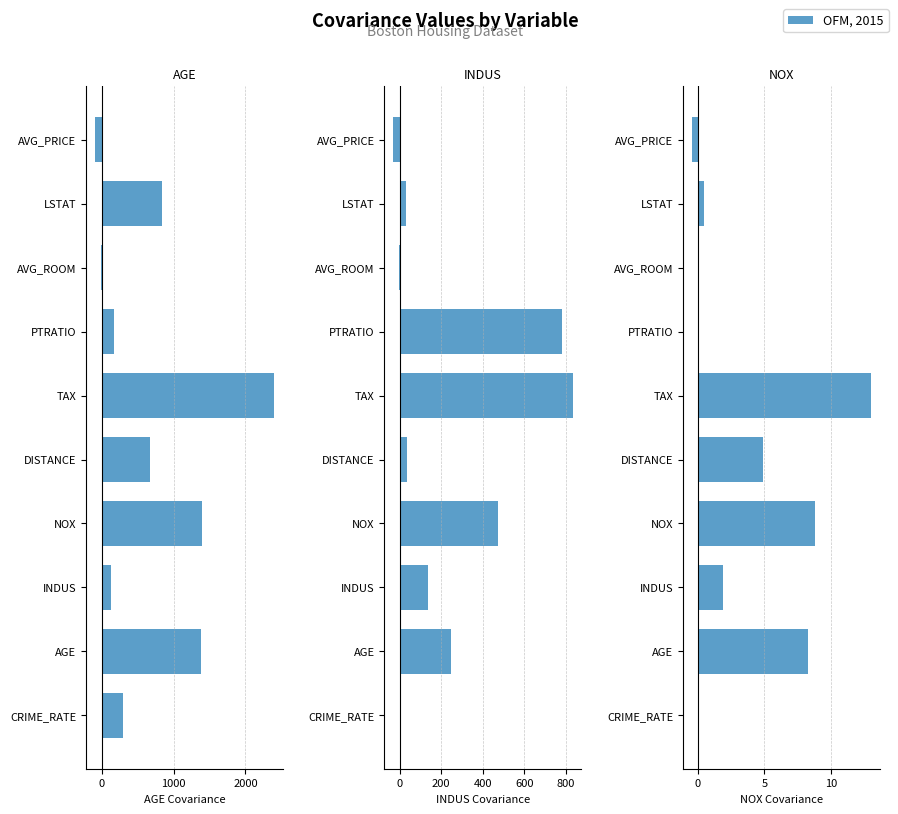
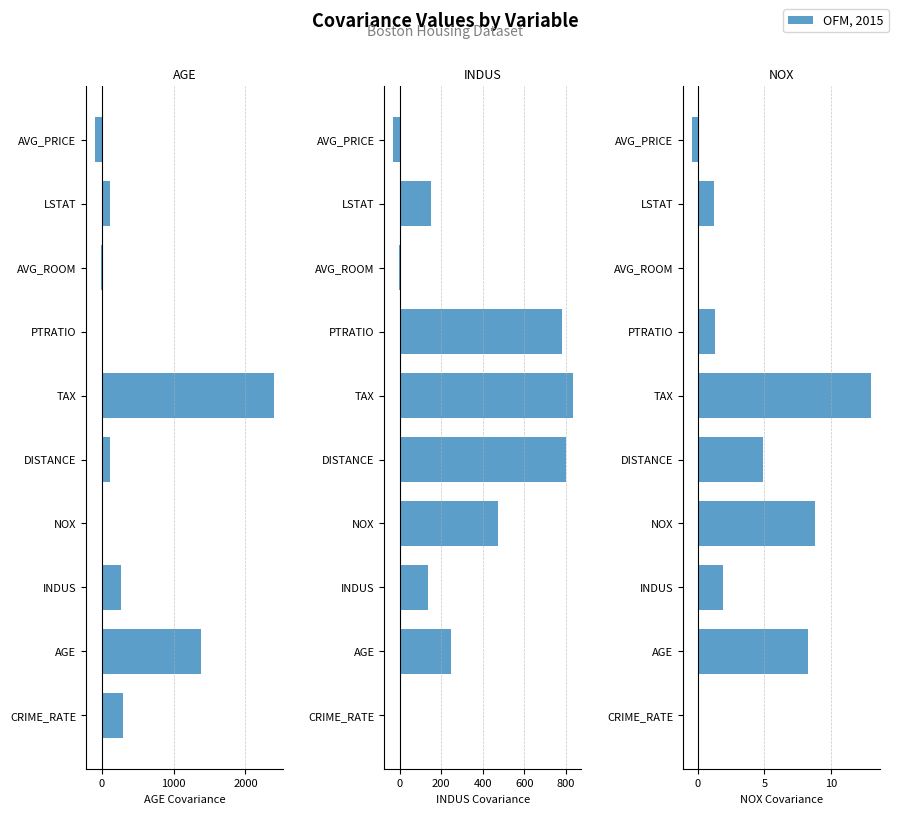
  {
    "AGE": {
      "AVG_PRICE": -100,
-     "LSTAT": 800,
-     "PTRATIO": 200,
+     "LSTAT": 100,
+     "PTRATIO": 0,
      "TAX": 2400,
-     "DISTANCE": 700,
-     "NOX": 1400,
-     "INDUS": 100,
+     "DISTANCE": 100,
+     "NOX": 0,
+     "INDUS": 300,
      "AGE": 1400,
      "CRIME_RATE": 300
    },
    "INDUS": {
      "AVG_PRICE": -30,
-     "LSTAT": 30,
+     "LSTAT": 150,
      "PTRATIO": 780,
      "TAX": 830,
-     "DISTANCE": 40,
+     "DISTANCE": 800,
      "NOX": 470,
      "INDUS": 140,
      "AGE": 250
    },
    "NOX": {
      "AVG_PRICE": -0.5,
-     "LSTAT": 0.5,
-     "PTRATIO": 0.0,
+     "LSTAT": 1.2,
+     "PTRATIO": 1.3,
      "TAX": 13.0,
      "DISTANCE": 4.9,
      "NOX": 8.8,
      "INDUS": 1.9,
      "AGE": 8.3
    }
  }
